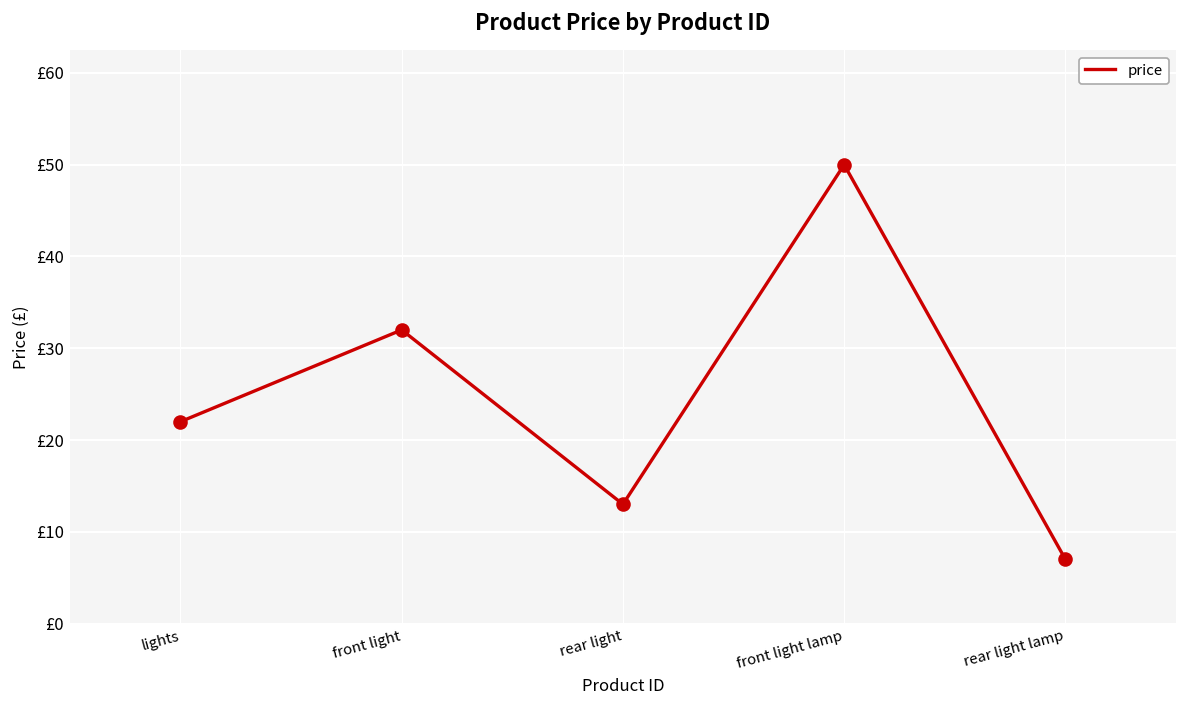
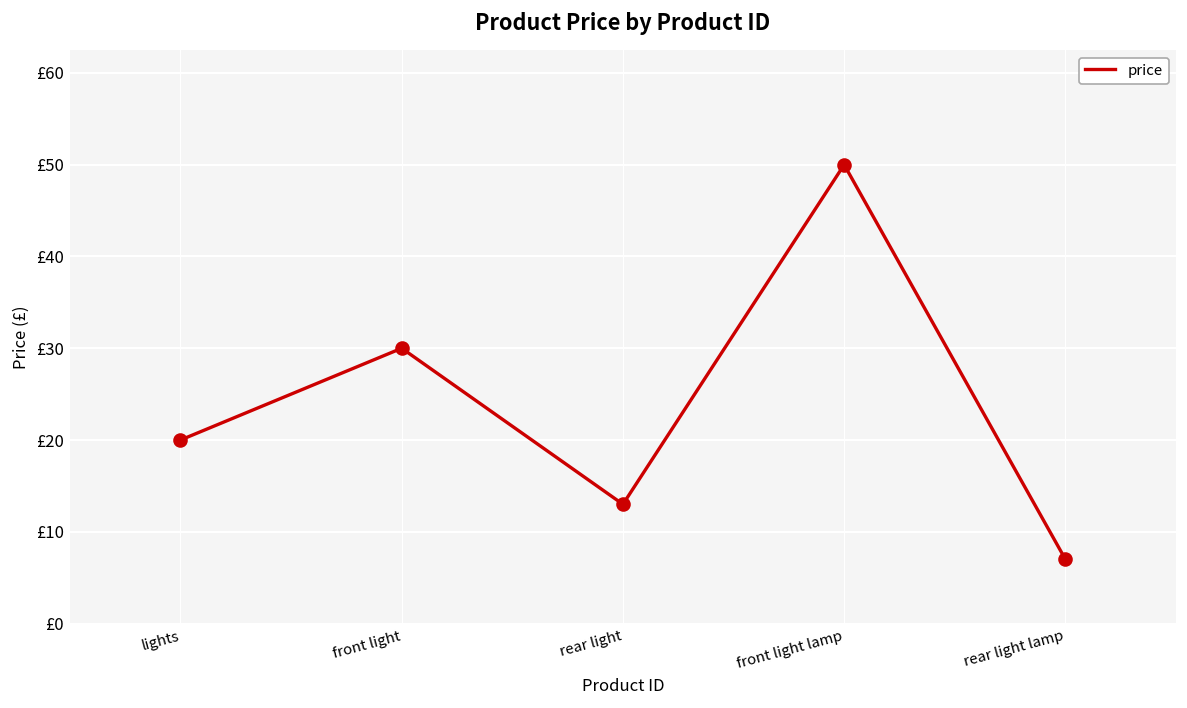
  {
-   "lights": "£22",
-   "front light": "£32",
+   "lights": "£20",
+   "front light": "£30",
    "rear light": "£13",
    "front light lamp": "£50",
    "rear light lamp": "£7"
  }
